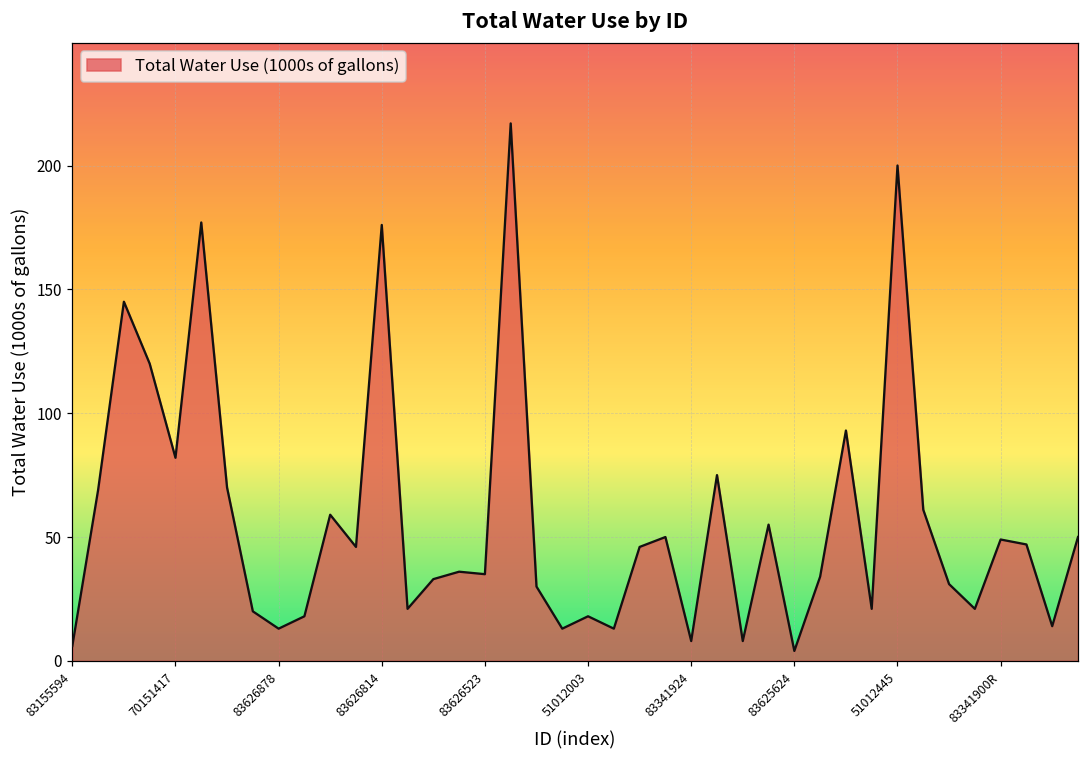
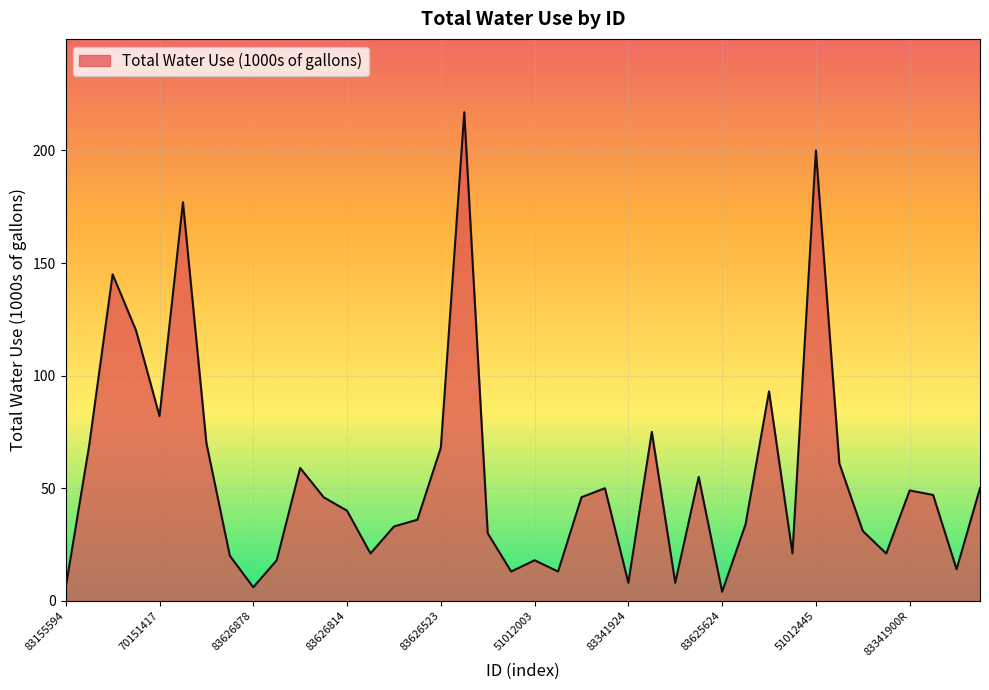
  {
    "83155594": 6,
    "70151417": 82,
-   "83626878": 13,
-   "83626814": 176,
-   "83626523": 35,
+   "83626878": 6,
+   "83626814": 40,
+   "83626523": 68,
    "51012003": 18,
    "83341924": 8,
    "83625624": 4,
    "51012445": 200,
    "83341900R": 49
  }
